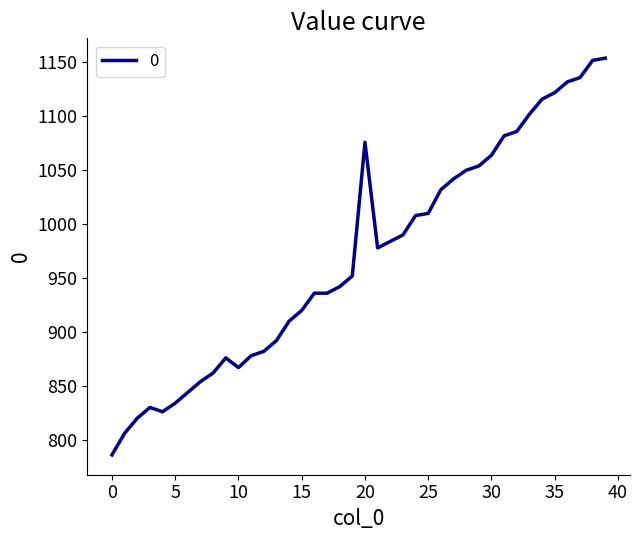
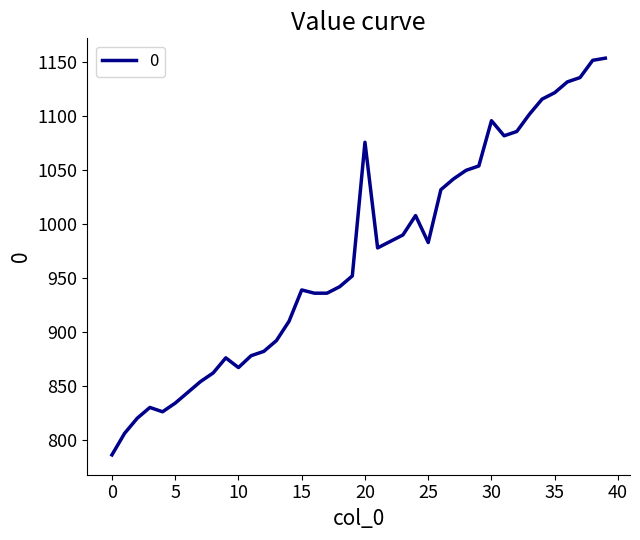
  {
    "0": 786,
    "5": 834,
    "10": 867,
-   "15": 920,
+   "15": 939,
    "20": 1076,
-   "25": 1010,
-   "30": 1064,
+   "25": 983,
+   "30": 1096,
    "35": 1122
  }
